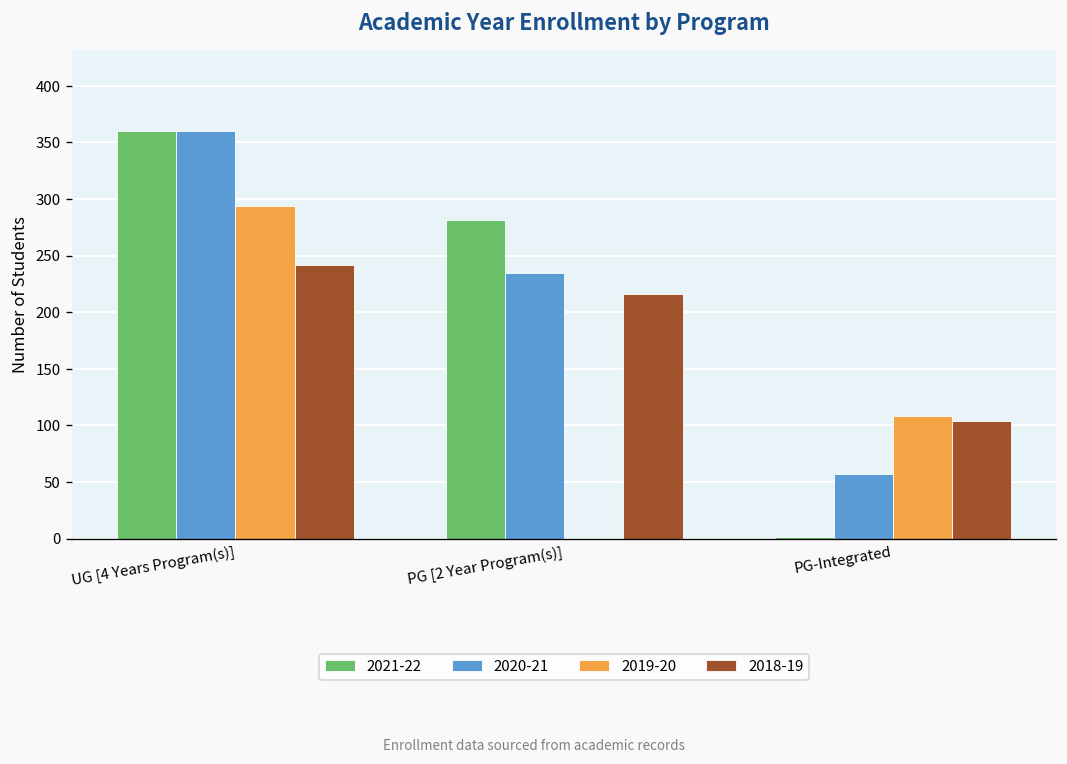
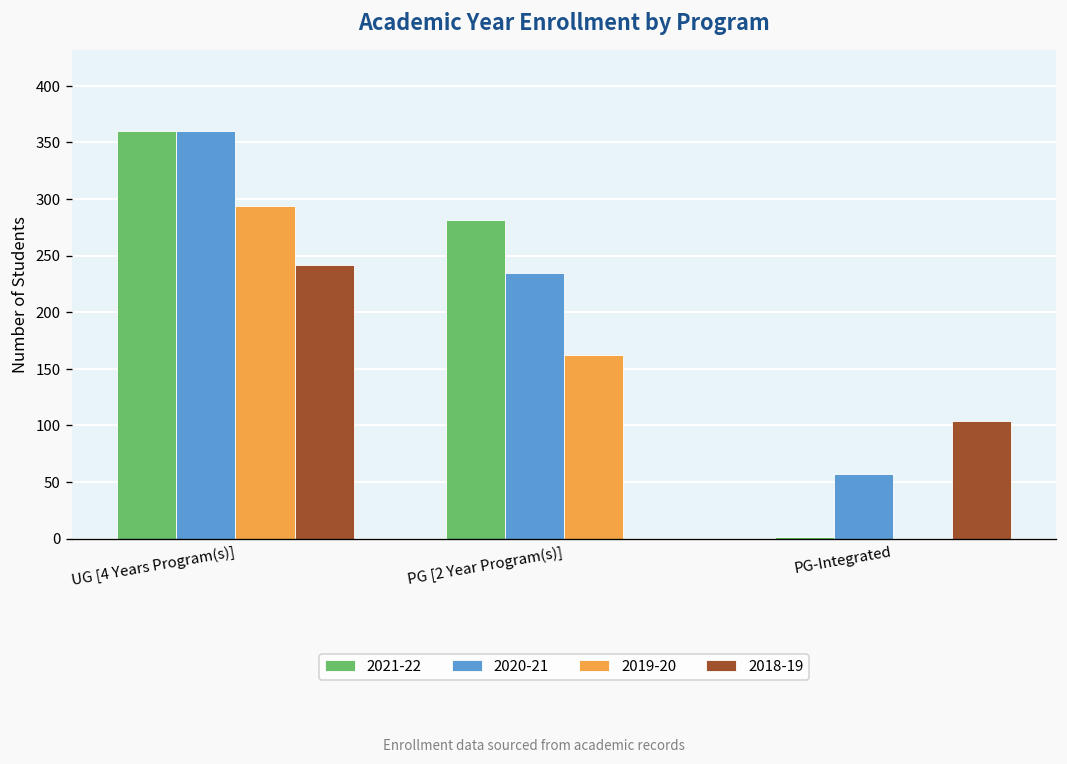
  {
    "2021-22": {
      "UG [4 Years Program(s)]": 360,
      "PG [2 Year Program(s)]": 280
    },
    "2020-21": {
      "UG [4 Years Program(s)]": 360,
      "PG [2 Year Program(s)]": 240,
      "PG-Integrated": 60
    },
    "2019-20": {
      "UG [4 Years Program(s)]": 290,
-     "PG [2 Year Program(s)]": 0,
-     "PG-Integrated": 110
+     "PG [2 Year Program(s)]": 160,
+     "PG-Integrated": 0
    },
    "2018-19": {
      "UG [4 Years Program(s)]": 240,
-     "PG [2 Year Program(s)]": 220,
+     "PG [2 Year Program(s)]": 0,
      "PG-Integrated": 100
    }
  }
